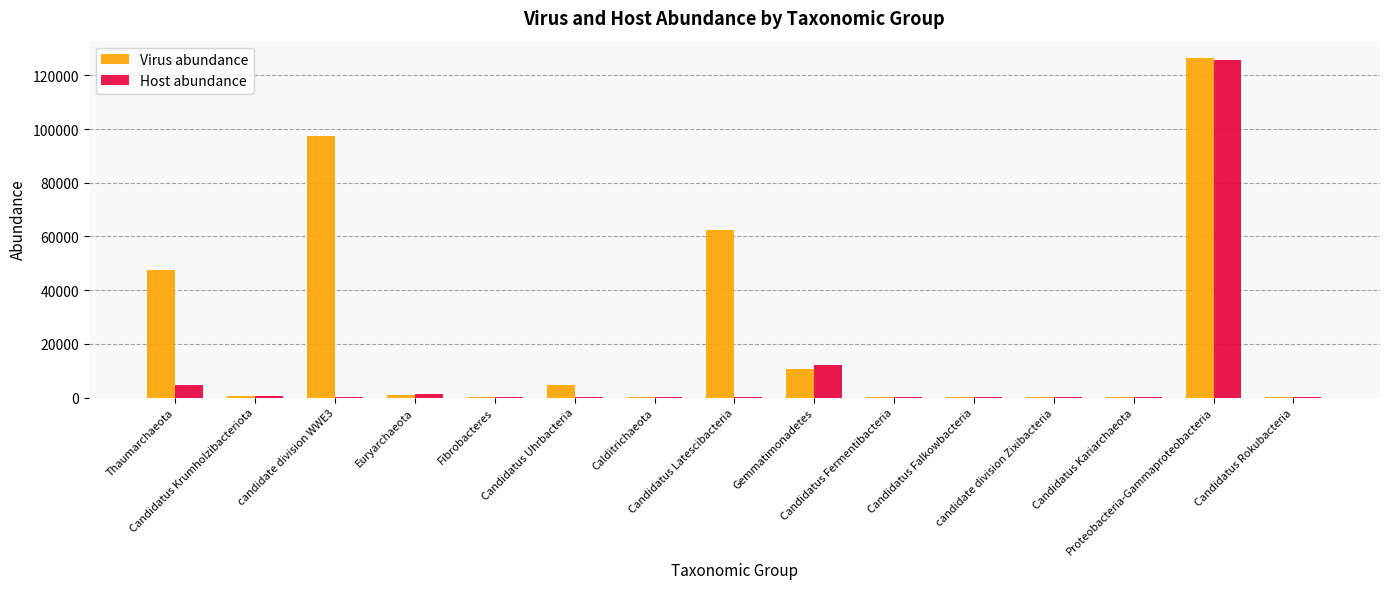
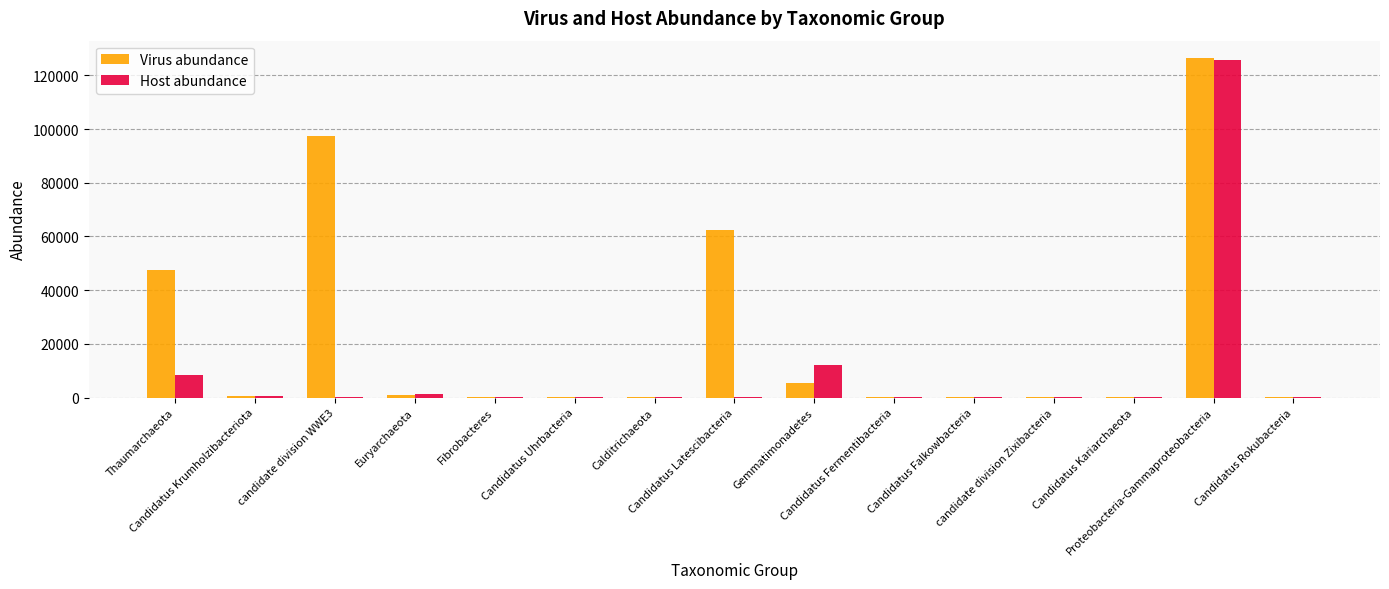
  {
    "Virus abundance": {
      "Thaumarchaeota": 47000,
      "candidate division WWE3": 97000,
-     "Candidatus Uhrbacteria": 5000,
+     "Candidatus Uhrbacteria": 0,
      "Candidatus Latescibacteria": 62000,
-     "Gemmatimonadetes": 11000,
+     "Gemmatimonadetes": 6000,
      "Proteobacteria-Gammaproteobacteria": 127000
    },
    "Host abundance": {
-     "Thaumarchaeota": 5000,
+     "Thaumarchaeota": 9000,
      "Euryarchaeota": 1000,
      "Gemmatimonadetes": 12000,
      "Proteobacteria-Gammaproteobacteria": 126000
    }
  }
